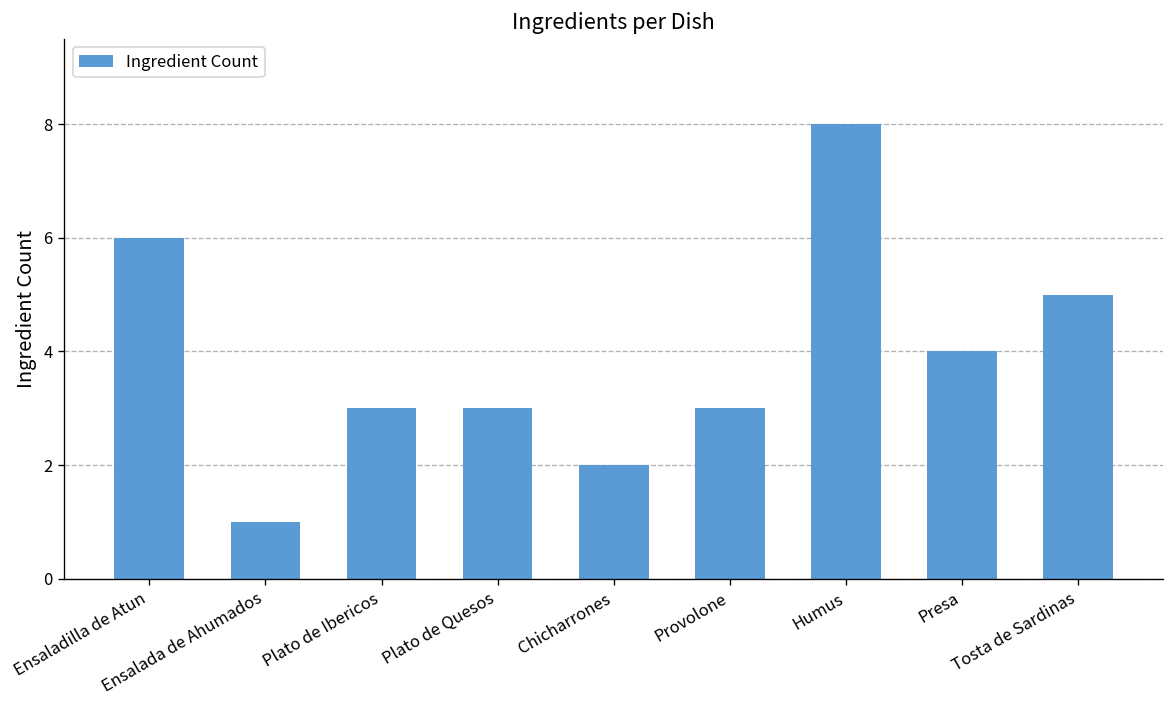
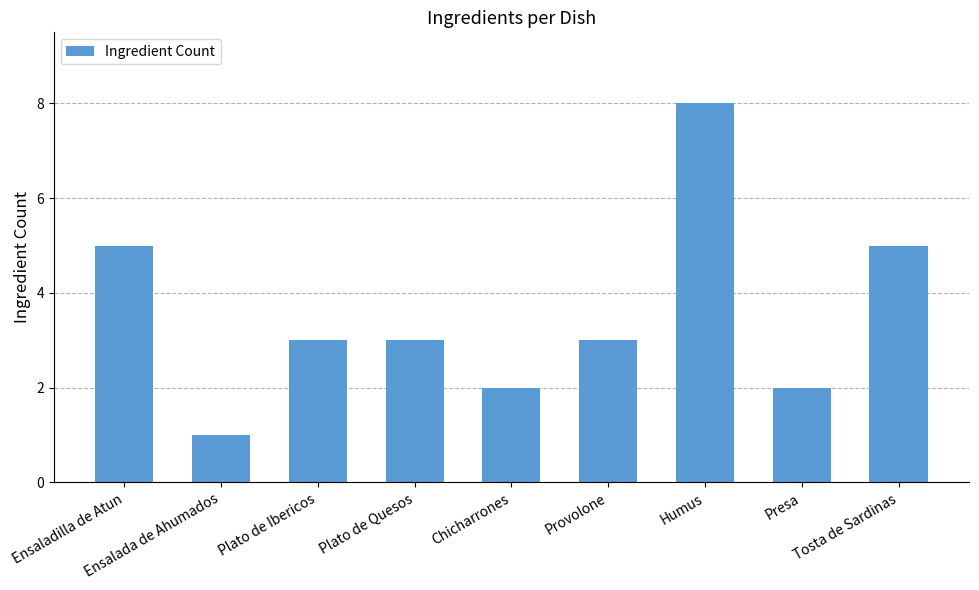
  {
-   "Ensaladilla de Atun": 6,
+   "Ensaladilla de Atun": 5,
    "Ensalada de Ahumados": 1,
    "Plato de Ibericos": 3,
    "Plato de Quesos": 3,
    "Chicharrones": 2,
    "Provolone": 3,
    "Humus": 8,
-   "Presa": 4,
+   "Presa": 2,
    "Tosta de Sardinas": 5
  }
